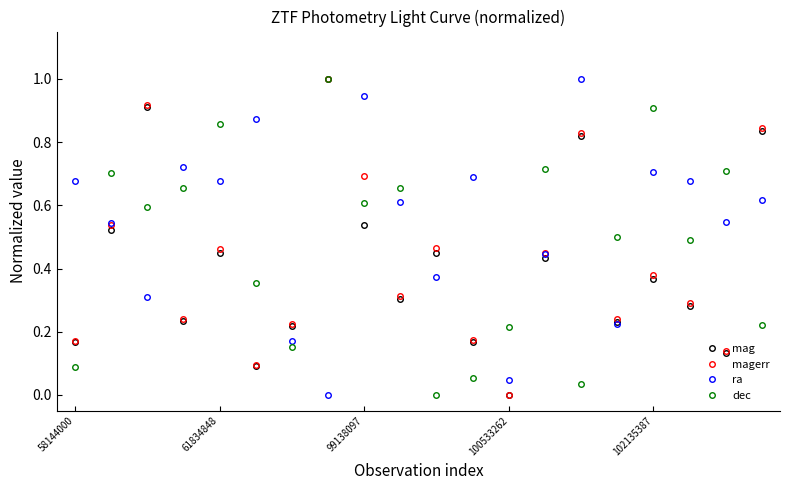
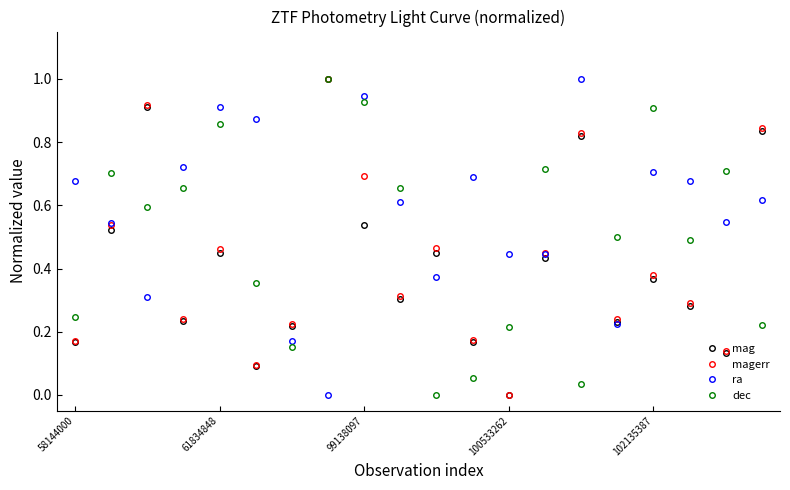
  {
    "mag": {
      "61834848": 0.45,
      "99138097": 0.54,
      "102135387": 0.37
    },
    "magerr": {
      "61834848": 0.46,
      "99138097": 0.69,
      "102135387": 0.38
    },
    "ra": {
      "58144000": 0.68,
-     "61834848": 0.68,
+     "61834848": 0.91,
      "99138097": 0.95,
-     "100533262": 0.05,
+     "100533262": 0.45,
      "102135387": 0.71
    },
    "dec": {
-     "58144000": 0.09,
+     "58144000": 0.25,
      "61834848": 0.86,
-     "99138097": 0.61,
+     "99138097": 0.93,
      "100533262": 0.22,
      "102135387": 0.91
    }
  }
